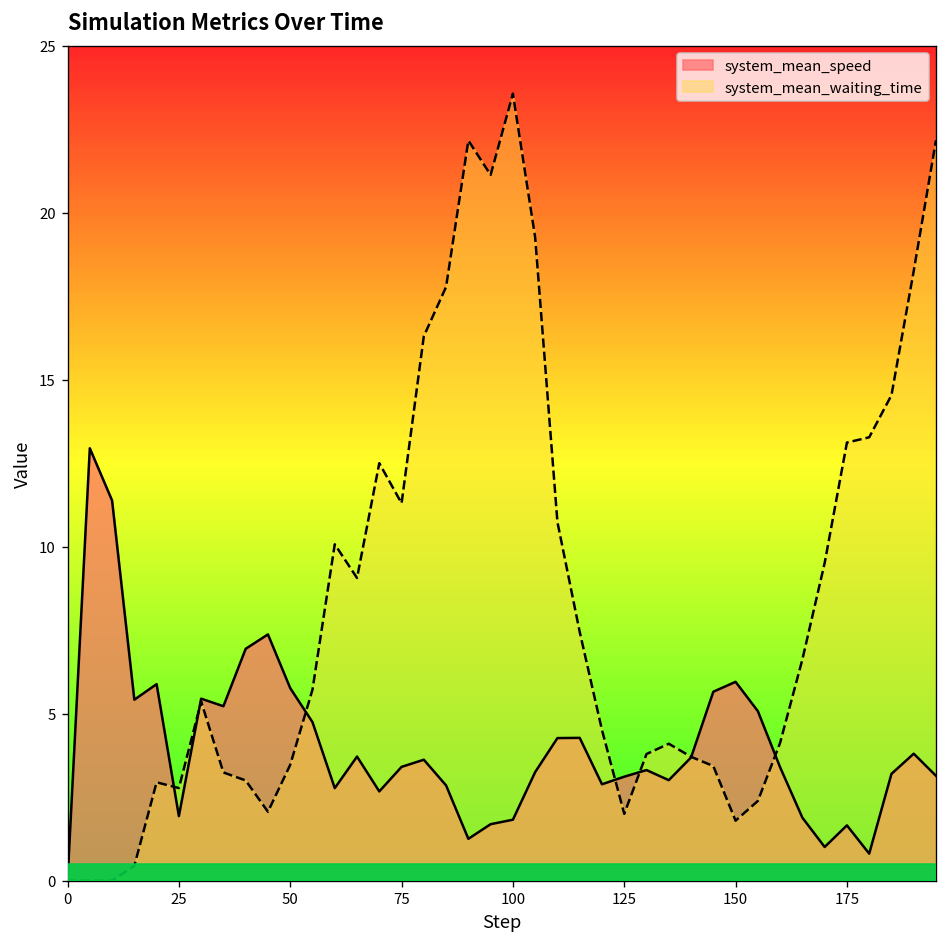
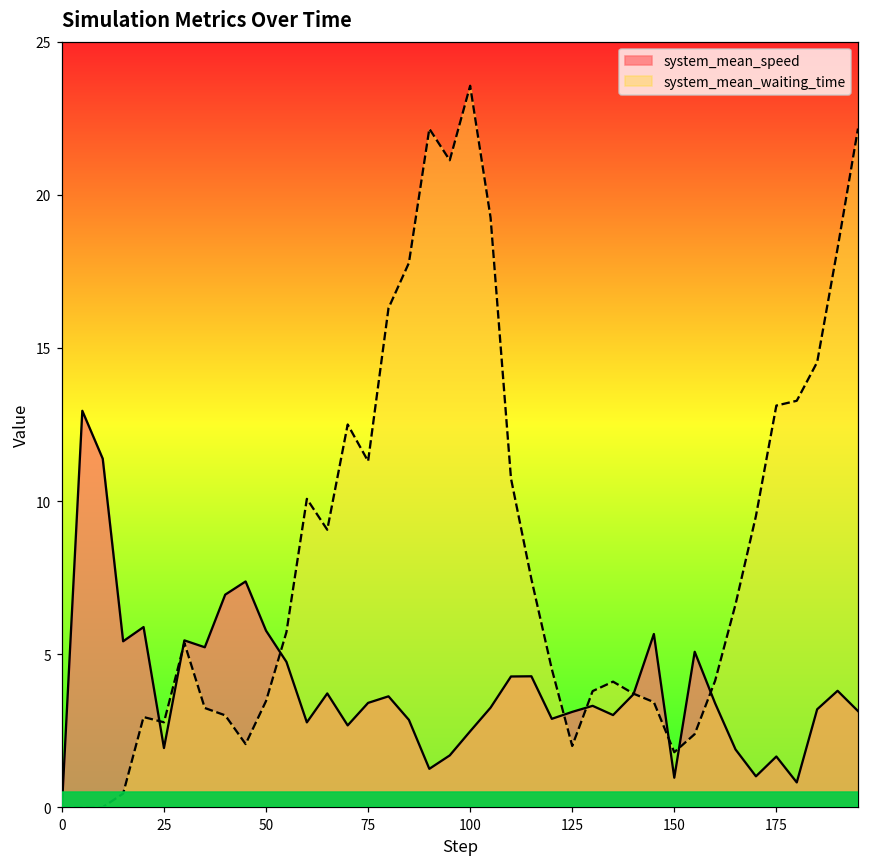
  {
    "system_mean_speed": {
      "25": 1.9,
      "50": 5.8,
      "75": 3.4,
-     "100": 1.8,
+     "100": 2.5,
      "125": 3.1,
-     "150": 6.0,
+     "150": 1.0,
      "175": 1.7
    },
    "system_mean_waiting_time": {
      "25": 2.8,
      "50": 3.5,
      "75": 11.3,
      "100": 23.6,
      "125": 2.0,
      "150": 1.8,
      "175": 13.1
    }
  }
